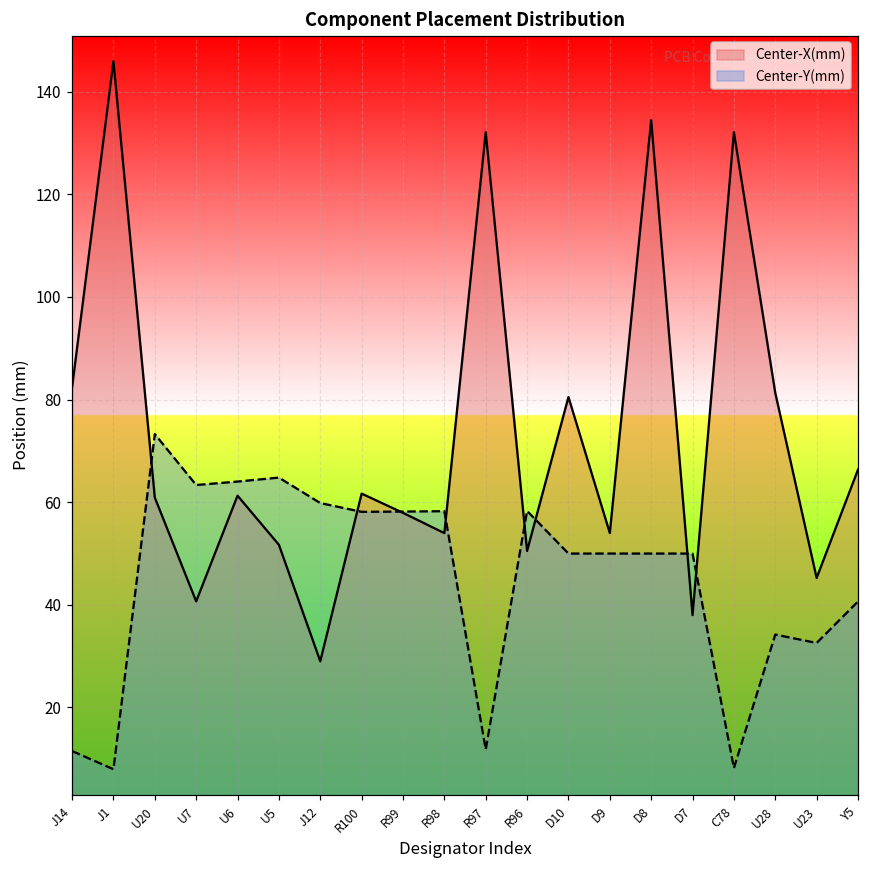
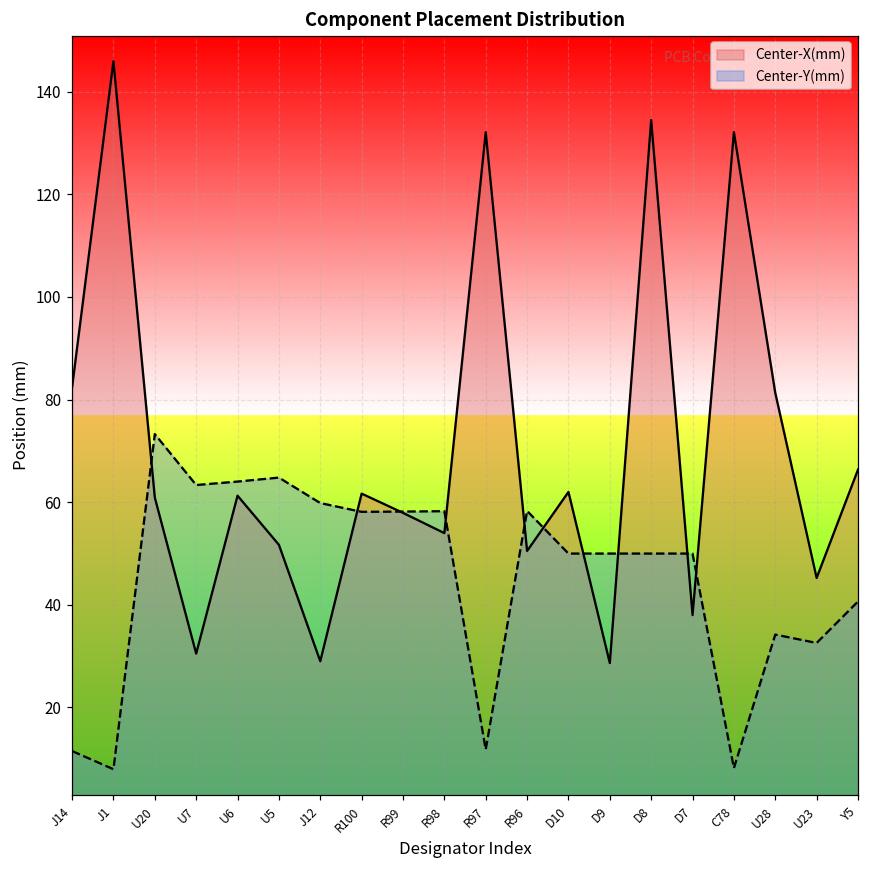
  {
    "Center-X(mm)": {
      "J14": 82,
      "J1": 146,
      "U20": 61,
-     "U7": 41,
+     "U7": 30,
      "U6": 61,
      "U5": 52,
      "J12": 29,
      "R100": 62,
      "R98": 54,
      "R97": 132,
      "R96": 51,
-     "D10": 80,
-     "D9": 54,
+     "D10": 62,
+     "D9": 29,
      "D8": 134,
      "D7": 38,
      "C78": 132,
      "U28": 81,
      "U23": 45,
      "Y5": 66
    },
    "Center-Y(mm)": {
      "J14": 11,
      "J1": 8,
      "U20": 73,
      "U7": 63,
      "U6": 64,
      "U5": 65,
      "J12": 60,
      "R100": 58,
      "R98": 58,
      "R97": 12,
      "R96": 58,
      "D10": 50,
      "D9": 50,
      "D8": 50,
      "D7": 50,
      "C78": 8,
      "U28": 34,
      "U23": 33,
      "Y5": 41
    }
  }
